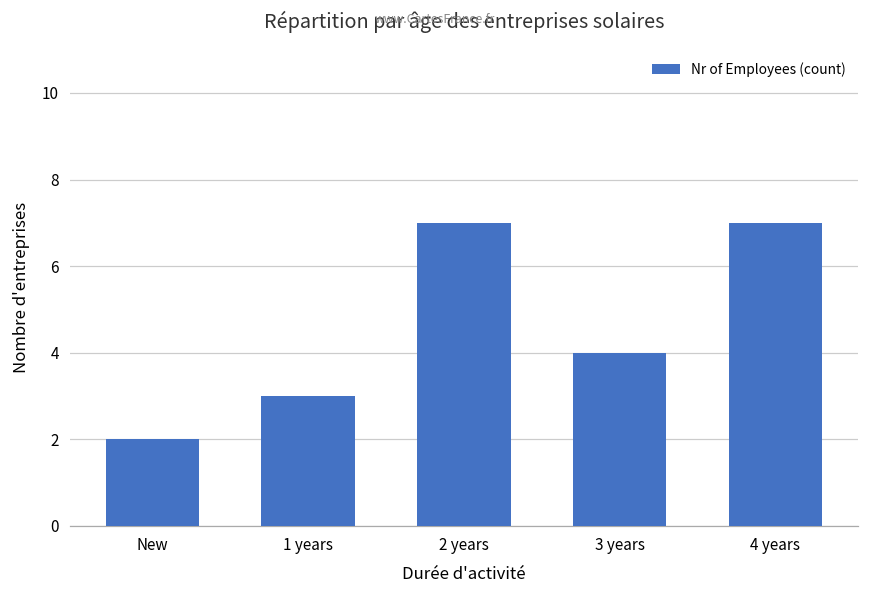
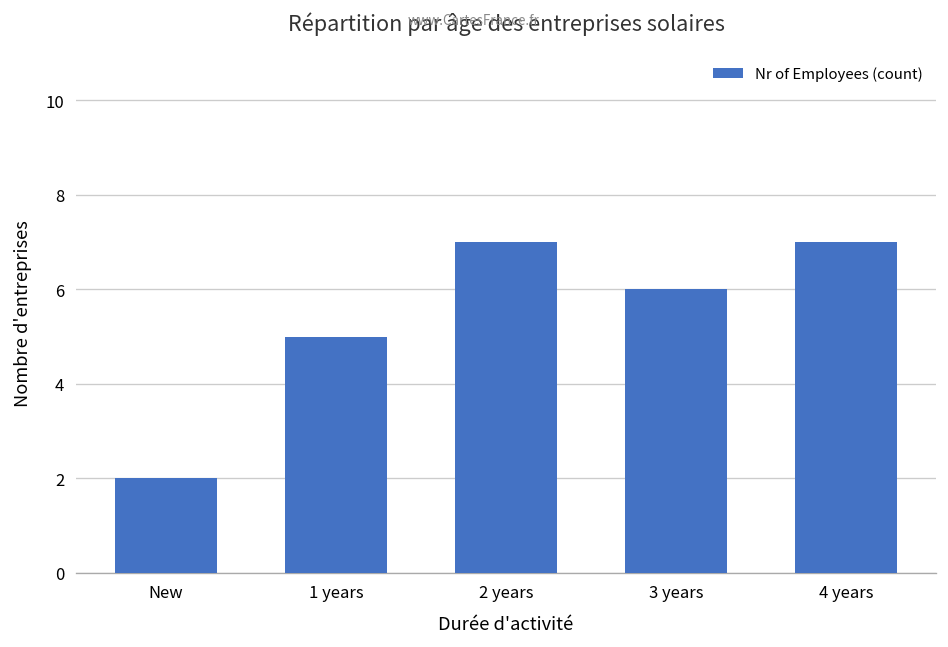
  {
    "New": 2,
-   "1 years": 3,
+   "1 years": 5,
    "2 years": 7,
-   "3 years": 4,
+   "3 years": 6,
    "4 years": 7
  }
